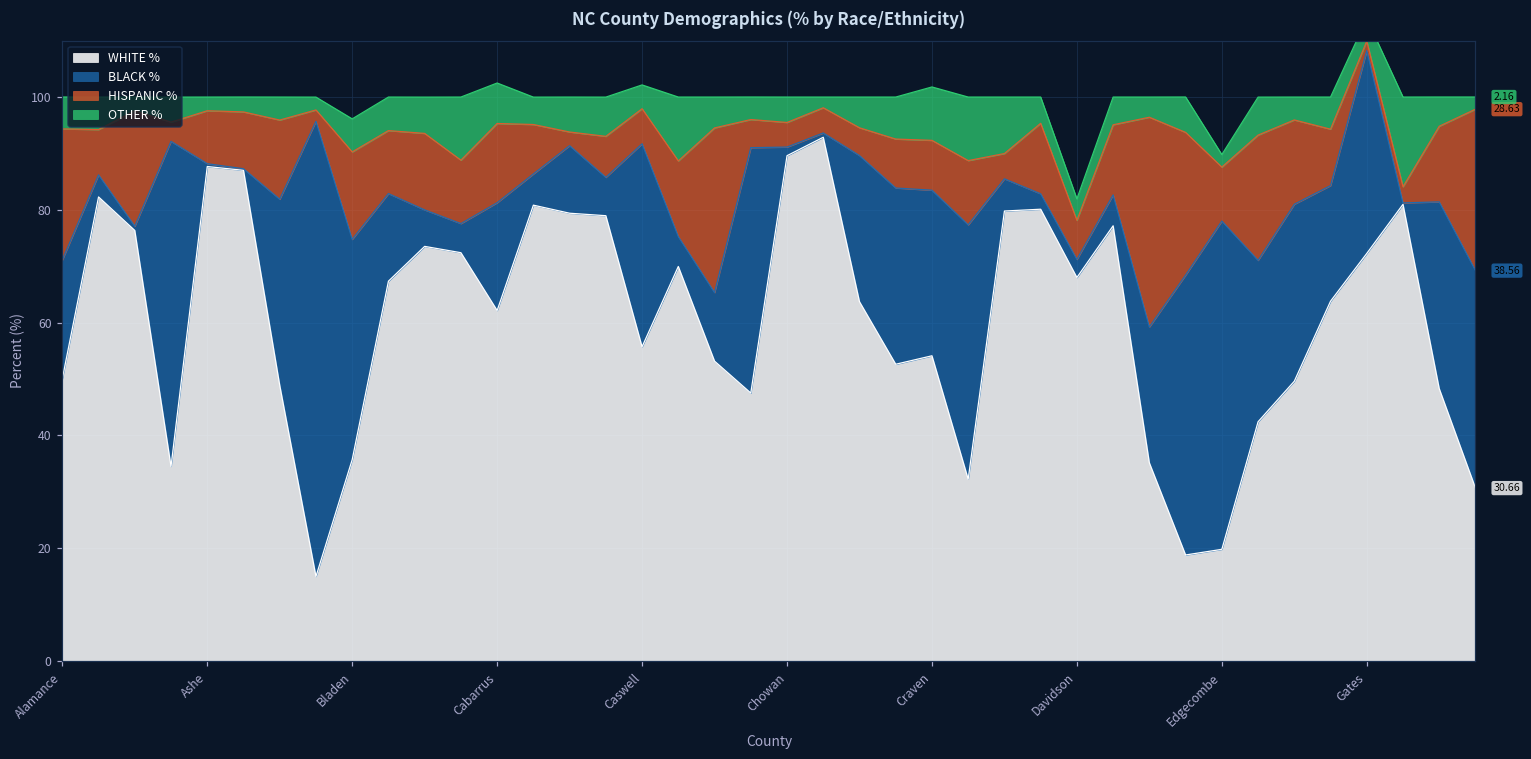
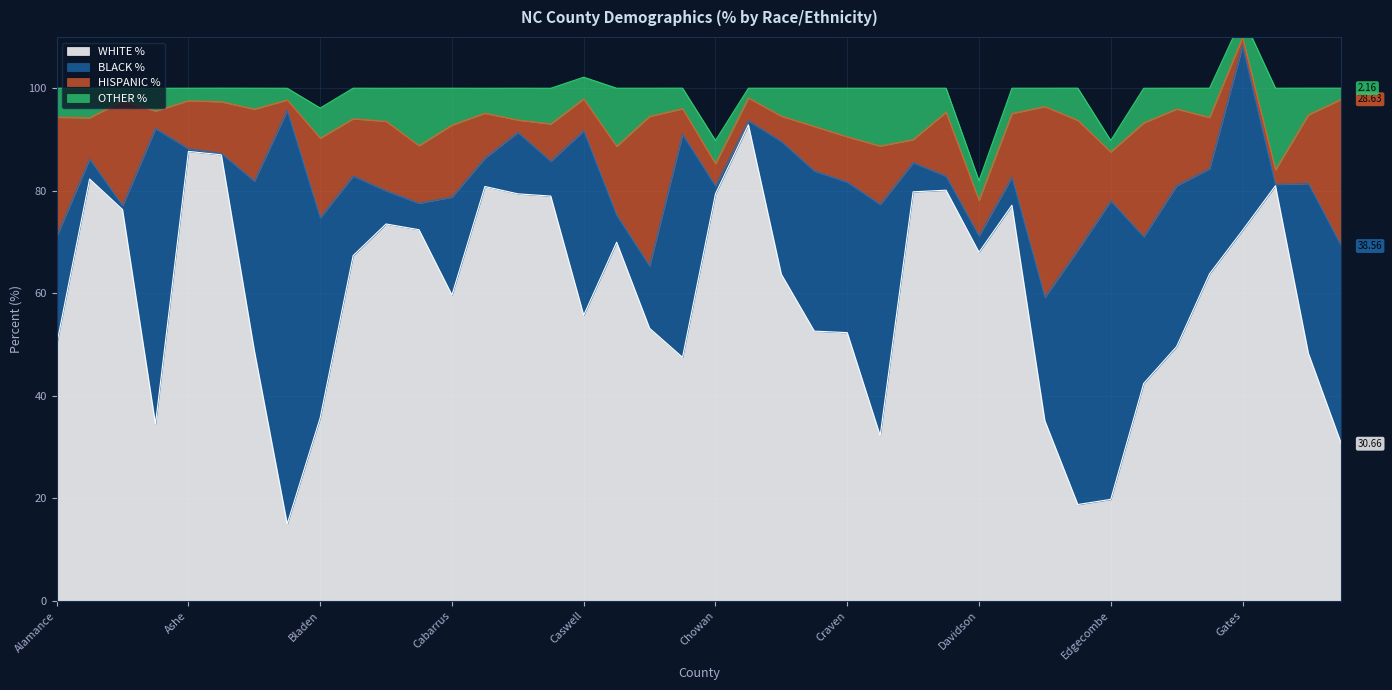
  {
    "WHITE %": {
      "Alamance": 50,
      "Ashe": 88,
      "Bladen": 36,
-     "Cabarrus": 62,
+     "Cabarrus": 60,
      "Caswell": 56,
-     "Chowan": 90,
-     "Craven": 54,
+     "Chowan": 79,
+     "Craven": 52,
      "Davidson": 68,
      "Edgecombe": 20,
      "Gates": 72
    },
    "BLACK %": {
      "Alamance": 21,
      "Ashe": 1,
      "Bladen": 39,
      "Cabarrus": 19,
      "Caswell": 36,
      "Chowan": 2,
      "Craven": 29,
      "Davidson": 3,
      "Edgecombe": 58,
      "Gates": 36
    },
    "HISPANIC %": {
      "Alamance": 23,
      "Ashe": 9,
      "Bladen": 16,
      "Cabarrus": 14,
      "Caswell": 6,
      "Chowan": 4,
      "Craven": 9,
      "Davidson": 7,
      "Edgecombe": 10,
      "Gates": 2
    },
    "OTHER %": {
      "Alamance": 6,
      "Ashe": 2,
      "Bladen": 6,
      "Cabarrus": 7,
      "Caswell": 4,
      "Chowan": 5,
      "Craven": 9,
      "Davidson": 4,
      "Edgecombe": 2
    }
  }
